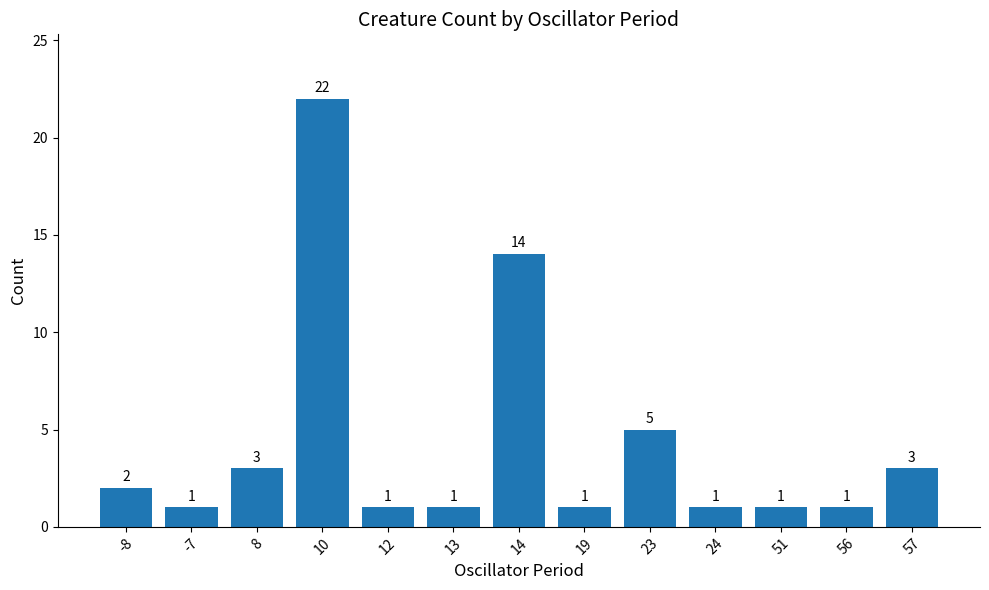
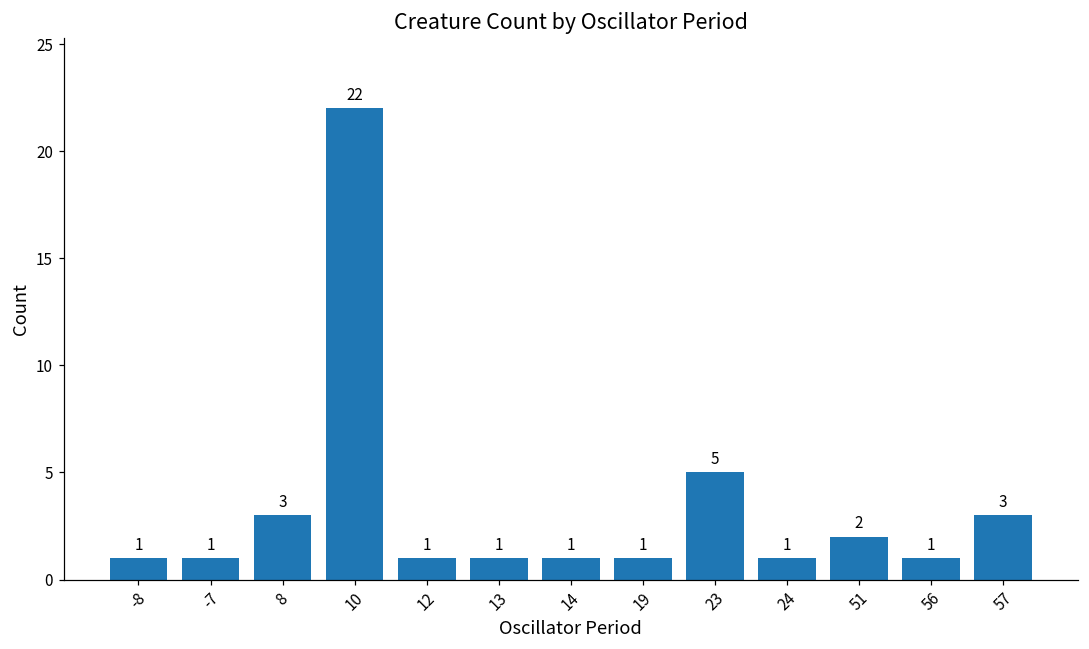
  {
-   "-8": 2,
+   "-8": 1,
    "-7": 1,
    "8": 3,
    "10": 22,
    "12": 1,
    "13": 1,
-   "14": 14,
+   "14": 1,
    "19": 1,
    "23": 5,
    "24": 1,
-   "51": 1,
+   "51": 2,
    "56": 1,
    "57": 3
  }
